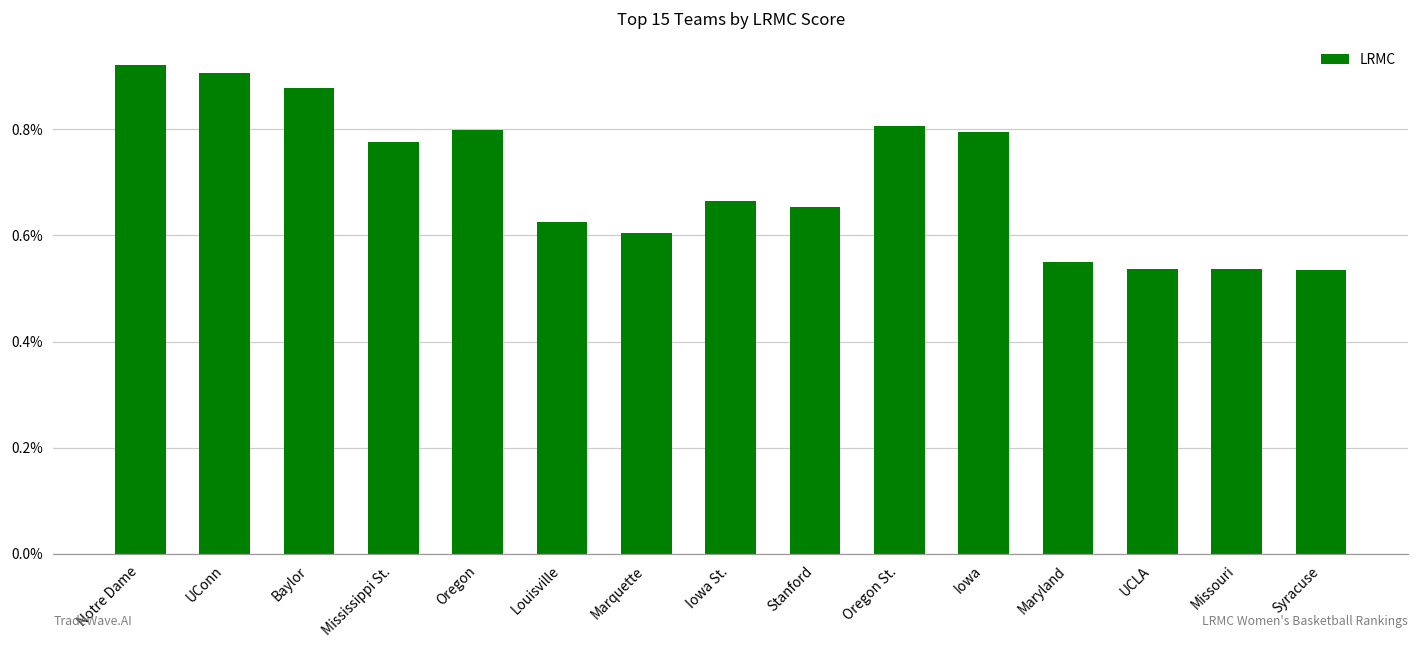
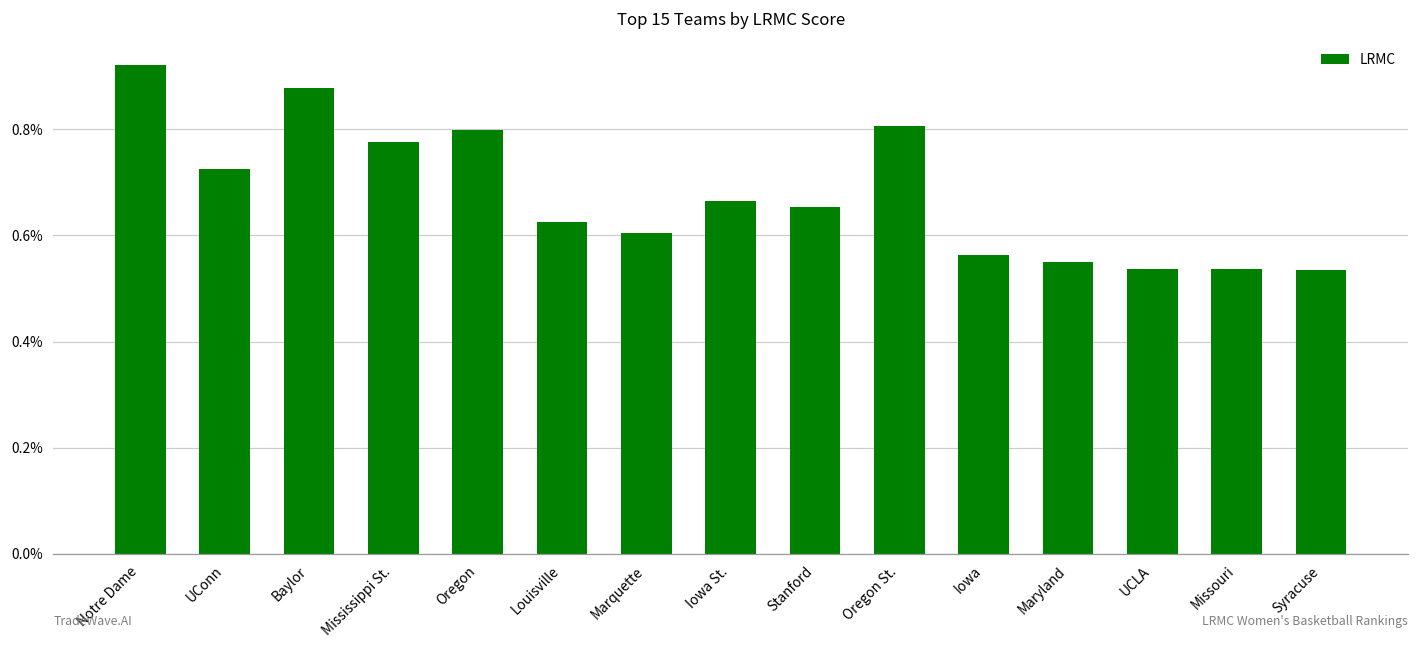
  {
    "Notre Dame": "0.92%",
-   "UConn": "0.91%",
+   "UConn": "0.72%",
    "Baylor": "0.88%",
    "Mississippi St.": "0.78%",
    "Oregon": "0.80%",
    "Louisville": "0.62%",
    "Marquette": "0.61%",
    "Iowa St.": "0.66%",
    "Stanford": "0.65%",
    "Oregon St.": "0.81%",
-   "Iowa": "0.79%",
+   "Iowa": "0.56%",
    "Maryland": "0.55%",
    "UCLA": "0.54%",
    "Missouri": "0.54%",
    "Syracuse": "0.53%"
  }
